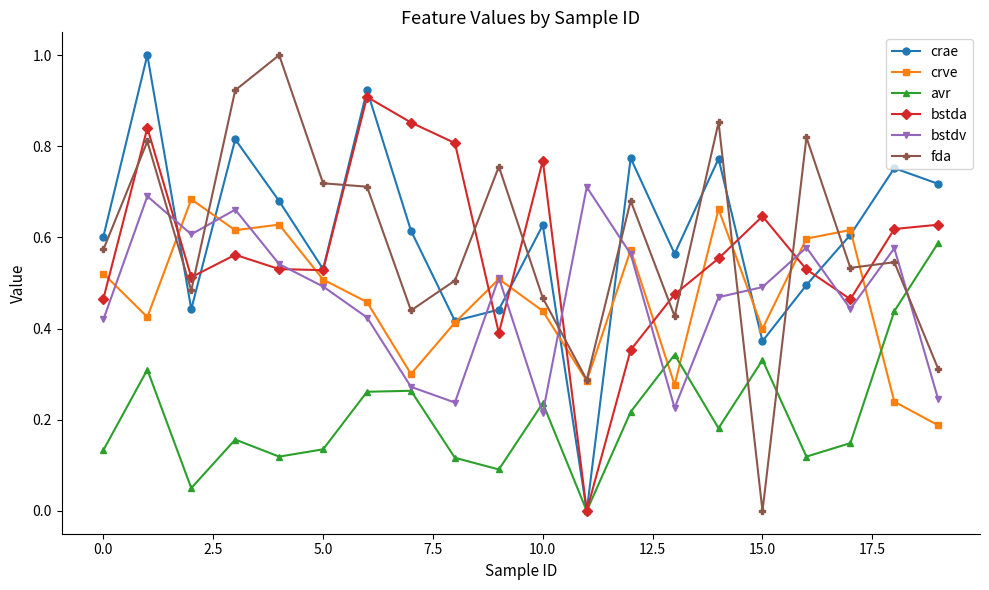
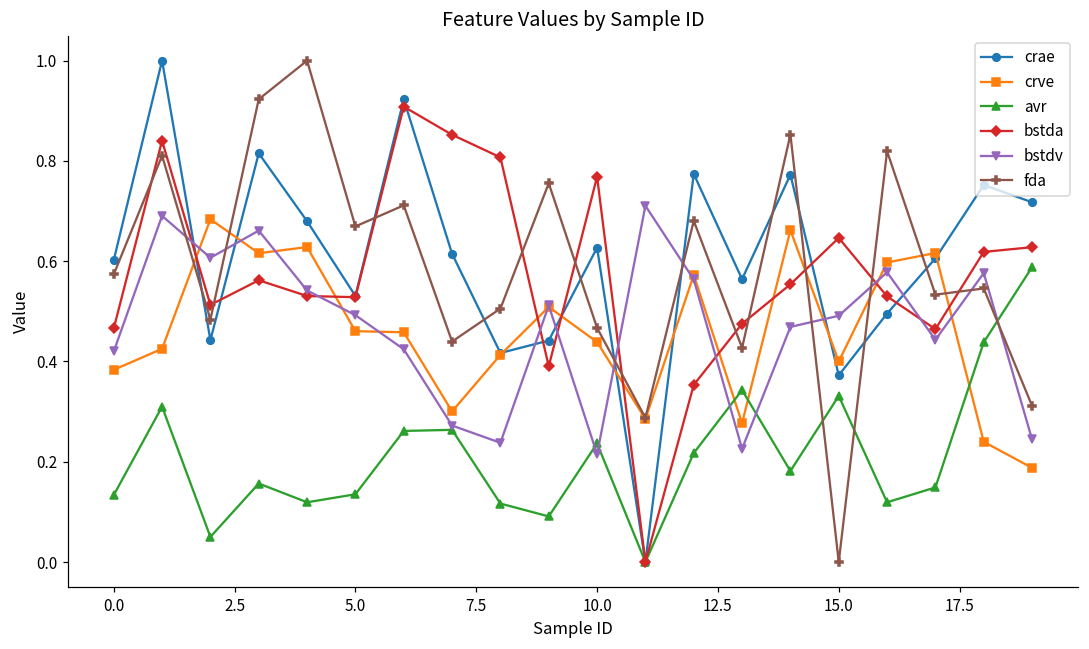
  {
    "crae": {
      "0.0": 0.60,
      "10.0": 0.63,
      "15.0": 0.37
    },
    "crve": {
-     "0.0": 0.52,
-     "5.0": 0.51,
+     "0.0": 0.38,
+     "5.0": 0.46,
      "10.0": 0.44,
      "15.0": 0.40
    },
    "avr": {
      "0.0": 0.13,
      "5.0": 0.14,
      "10.0": 0.24,
      "15.0": 0.33
    },
    "bstda": {
      "0.0": 0.47,
      "10.0": 0.77,
      "15.0": 0.65
    },
    "bstdv": {
      "0.0": 0.42,
      "5.0": 0.49,
      "10.0": 0.22,
      "15.0": 0.49
    },
    "fda": {
      "0.0": 0.57,
-     "5.0": 0.72,
+     "5.0": 0.67,
      "10.0": 0.47,
      "15.0": 0.00
    }
  }
